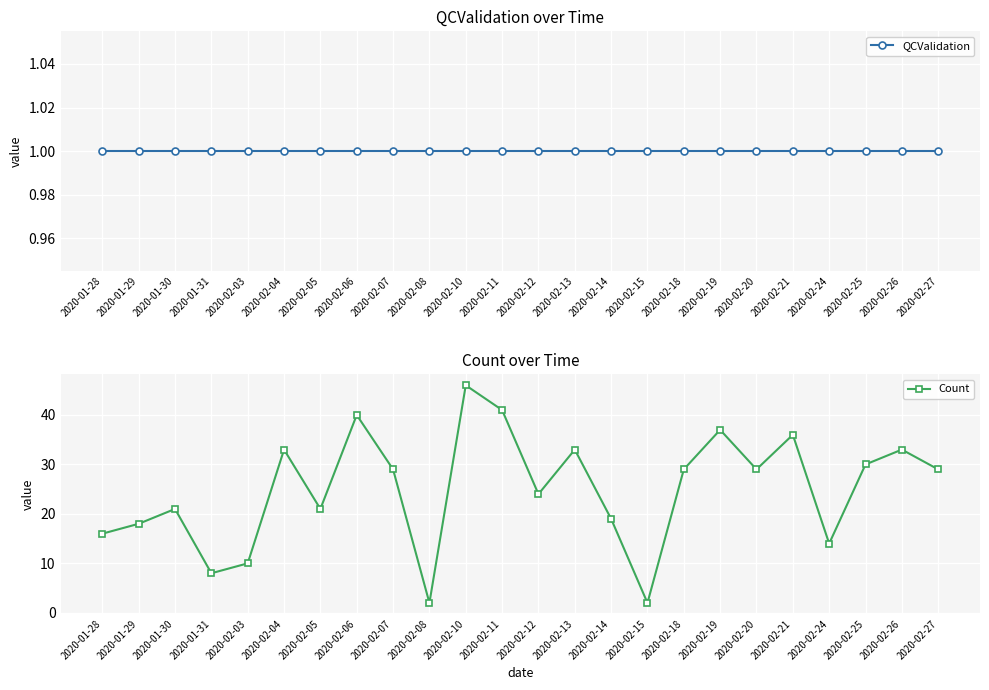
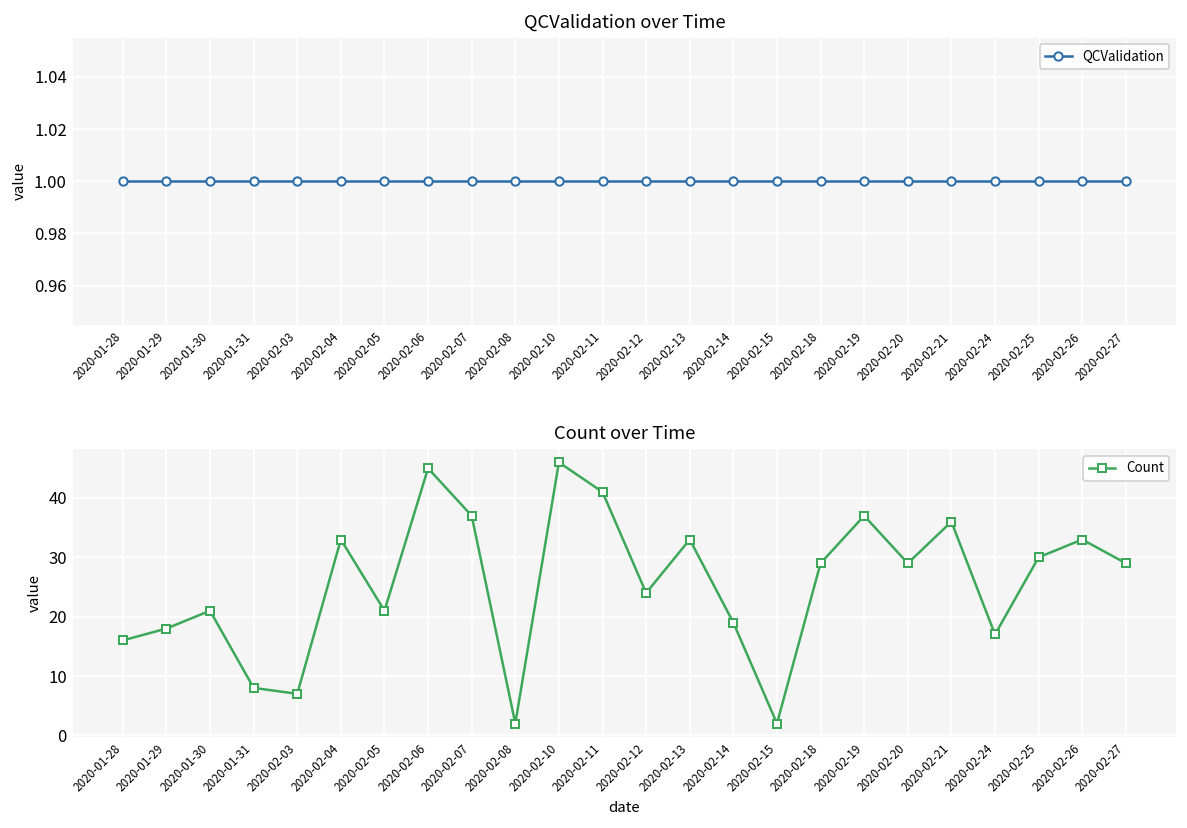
  {
    "QCValidation over Time": {
      "2020-01-28": 1.000,
      "2020-01-29": 1.000,
      "2020-01-30": 1.000,
      "2020-01-31": 1.000,
      "2020-02-03": 1.000,
      "2020-02-04": 1.000,
      "2020-02-05": 1.000,
      "2020-02-06": 1.000,
      "2020-02-07": 1.000,
      "2020-02-08": 1.000,
      "2020-02-10": 1.000,
      "2020-02-11": 1.000,
      "2020-02-12": 1.000,
      "2020-02-13": 1.000,
      "2020-02-14": 1.000,
      "2020-02-15": 1.000,
      "2020-02-18": 1.000,
      "2020-02-19": 1.000,
      "2020-02-20": 1.000,
      "2020-02-21": 1.000,
      "2020-02-24": 1.000,
      "2020-02-25": 1.000,
      "2020-02-26": 1.000,
      "2020-02-27": 1.000
    },
    "Count over Time": {
      "2020-01-28": 16,
      "2020-01-29": 18,
      "2020-01-30": 21,
      "2020-01-31": 8,
-     "2020-02-03": 10,
+     "2020-02-03": 7,
      "2020-02-04": 33,
      "2020-02-05": 21,
-     "2020-02-06": 40,
-     "2020-02-07": 29,
+     "2020-02-06": 45,
+     "2020-02-07": 37,
      "2020-02-08": 2,
      "2020-02-10": 46,
      "2020-02-11": 41,
      "2020-02-12": 24,
      "2020-02-13": 33,
      "2020-02-14": 19,
      "2020-02-15": 2,
      "2020-02-18": 29,
      "2020-02-19": 37,
      "2020-02-20": 29,
      "2020-02-21": 36,
-     "2020-02-24": 14,
+     "2020-02-24": 17,
      "2020-02-25": 30,
      "2020-02-26": 33,
      "2020-02-27": 29
    }
  }
